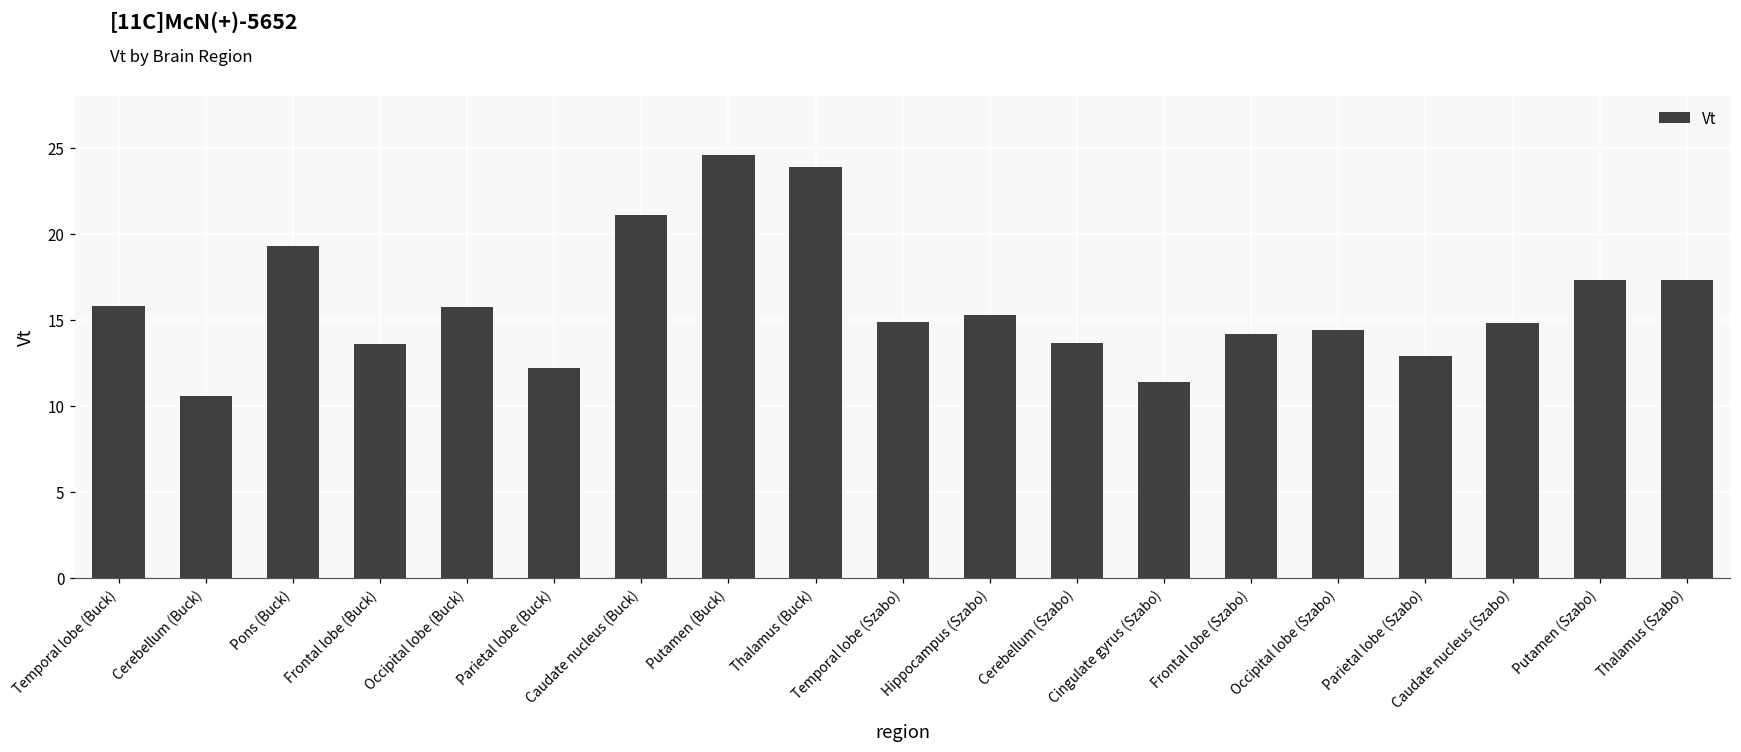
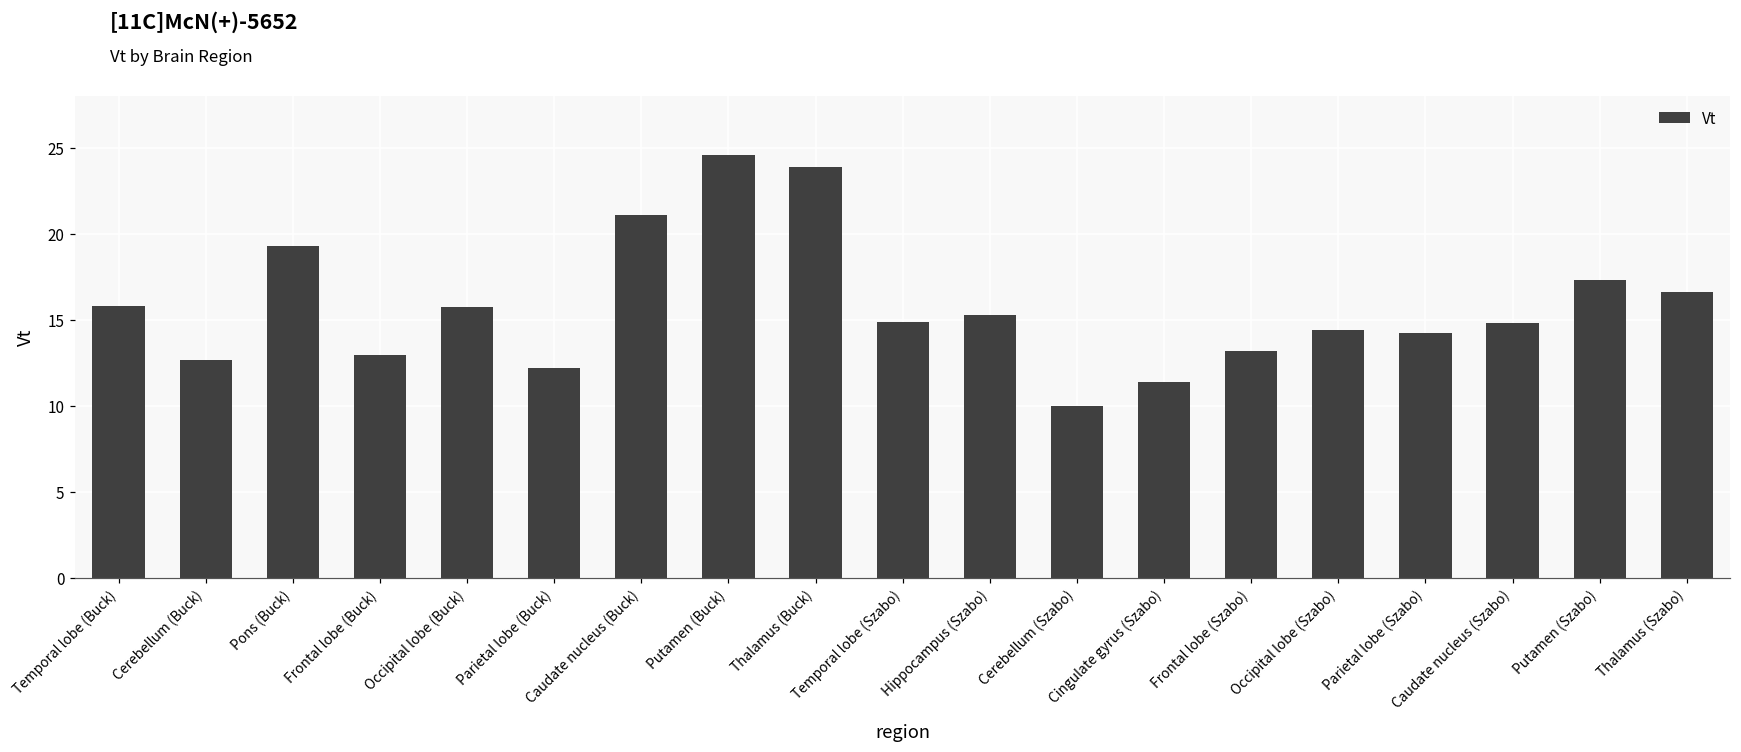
  {
    "Temporal lobe (Buck)": 15.8,
-   "Cerebellum (Buck)": 10.6,
+   "Cerebellum (Buck)": 12.7,
    "Pons (Buck)": 19.3,
-   "Frontal lobe (Buck)": 13.6,
+   "Frontal lobe (Buck)": 13.0,
    "Occipital lobe (Buck)": 15.7,
    "Parietal lobe (Buck)": 12.2,
    "Caudate nucleus (Buck)": 21.1,
    "Putamen (Buck)": 24.6,
    "Thalamus (Buck)": 23.9,
    "Temporal lobe (Szabo)": 14.9,
    "Hippocampus (Szabo)": 15.3,
-   "Cerebellum (Szabo)": 13.7,
+   "Cerebellum (Szabo)": 10.0,
    "Cingulate gyrus (Szabo)": 11.4,
-   "Frontal lobe (Szabo)": 14.2,
+   "Frontal lobe (Szabo)": 13.2,
    "Occipital lobe (Szabo)": 14.4,
-   "Parietal lobe (Szabo)": 12.9,
+   "Parietal lobe (Szabo)": 14.2,
    "Caudate nucleus (Szabo)": 14.8,
    "Putamen (Szabo)": 17.3,
-   "Thalamus (Szabo)": 17.3
+   "Thalamus (Szabo)": 16.6
  }
